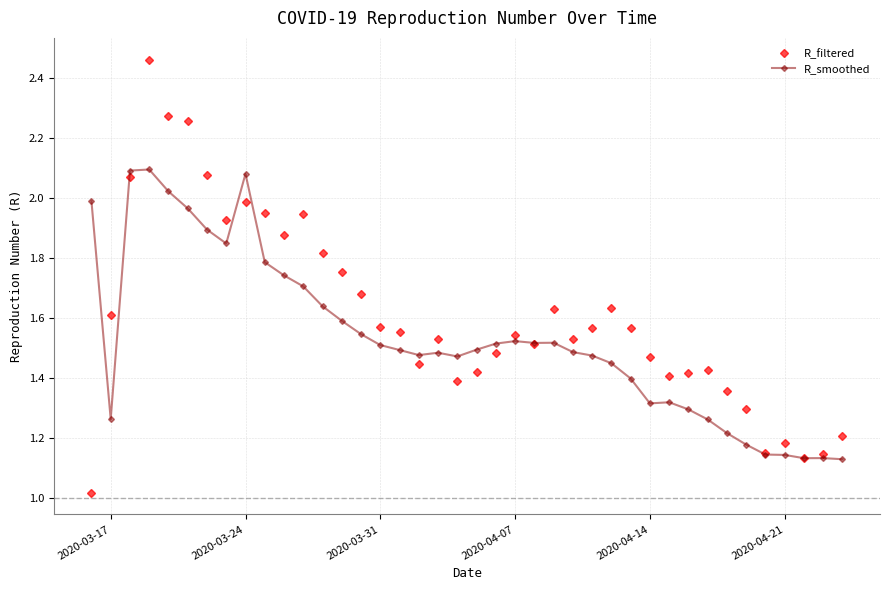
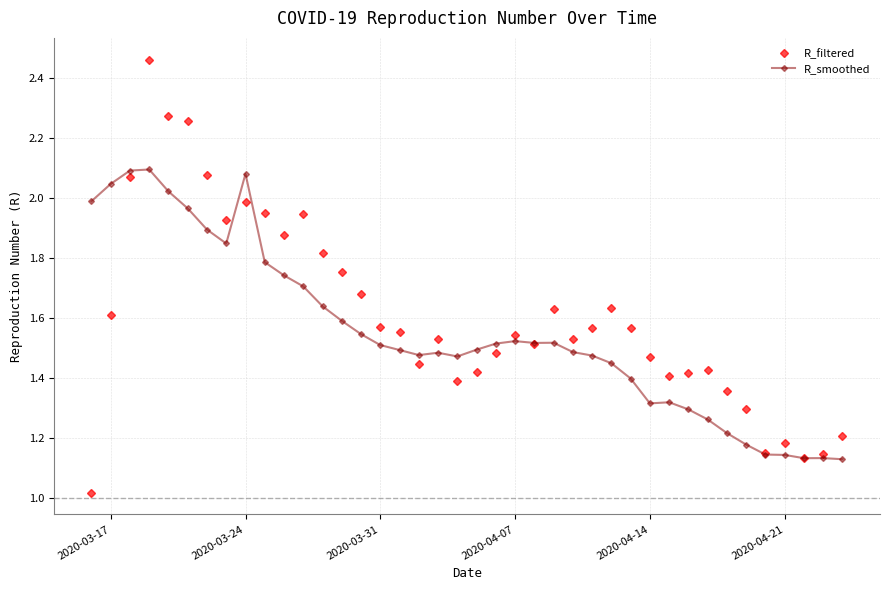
  {
    "R_filtered": {
      "2020-03-17": 1.61,
      "2020-03-24": 1.98,
      "2020-03-31": 1.57,
      "2020-04-07": 1.54,
      "2020-04-14": 1.47,
      "2020-04-21": 1.18
    },
    "R_smoothed": {
-     "2020-03-17": 1.26,
+     "2020-03-17": 2.05,
      "2020-03-24": 2.08,
      "2020-03-31": 1.51,
      "2020-04-07": 1.52,
      "2020-04-14": 1.31,
      "2020-04-21": 1.14
    }
  }
